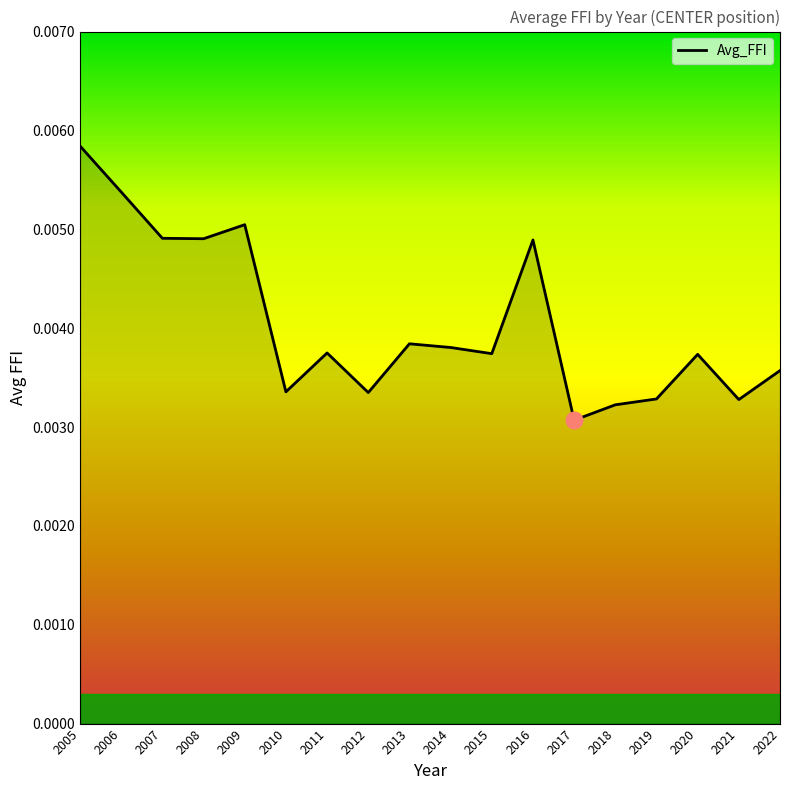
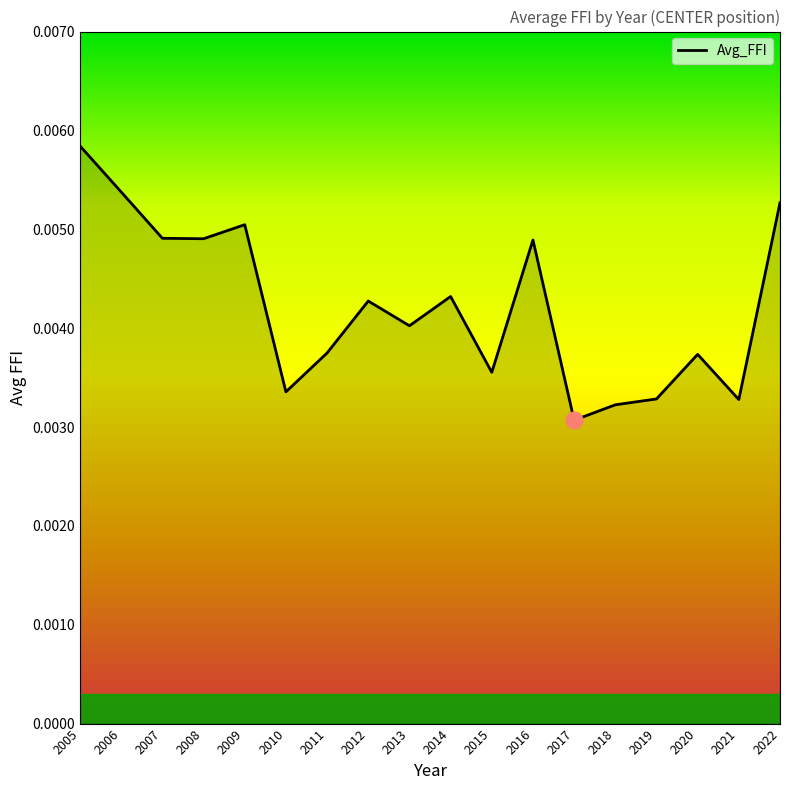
  {
    "Avg_FFI": {
      "2005": 0.0058,
      "2006": 0.0054,
      "2007": 0.0049,
      "2008": 0.0049,
      "2009": 0.0050,
      "2010": 0.0034,
      "2011": 0.0037,
-     "2012": 0.0033,
-     "2013": 0.0038,
-     "2014": 0.0038,
-     "2015": 0.0037,
+     "2012": 0.0043,
+     "2013": 0.0040,
+     "2014": 0.0043,
+     "2015": 0.0036,
      "2016": 0.0049,
      "2018": 0.0032,
      "2019": 0.0033,
      "2020": 0.0037,
      "2021": 0.0033,
-     "2022": 0.0036
+     "2022": 0.0053
    }
  }
